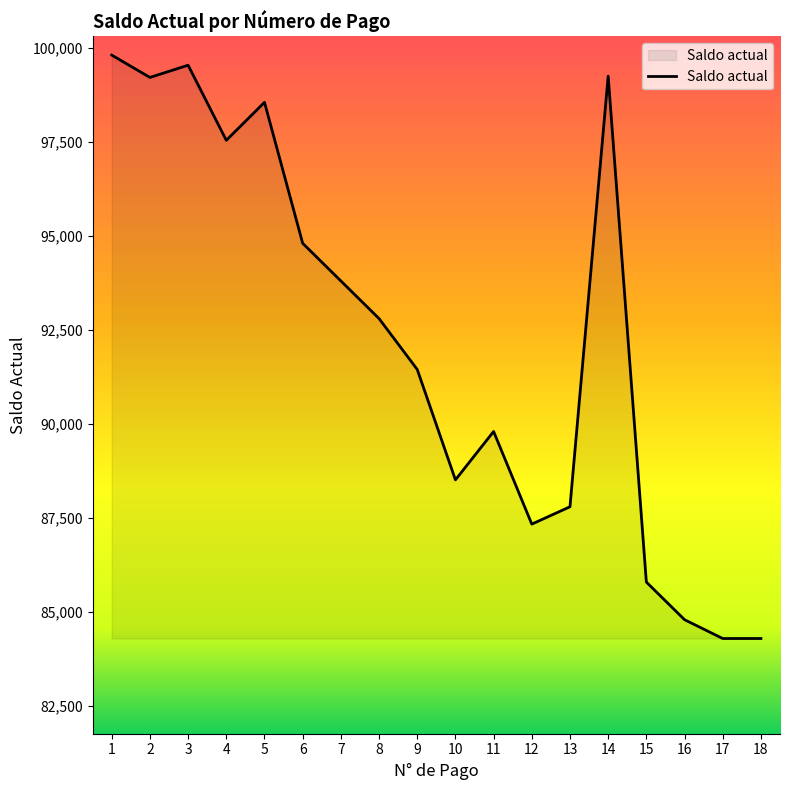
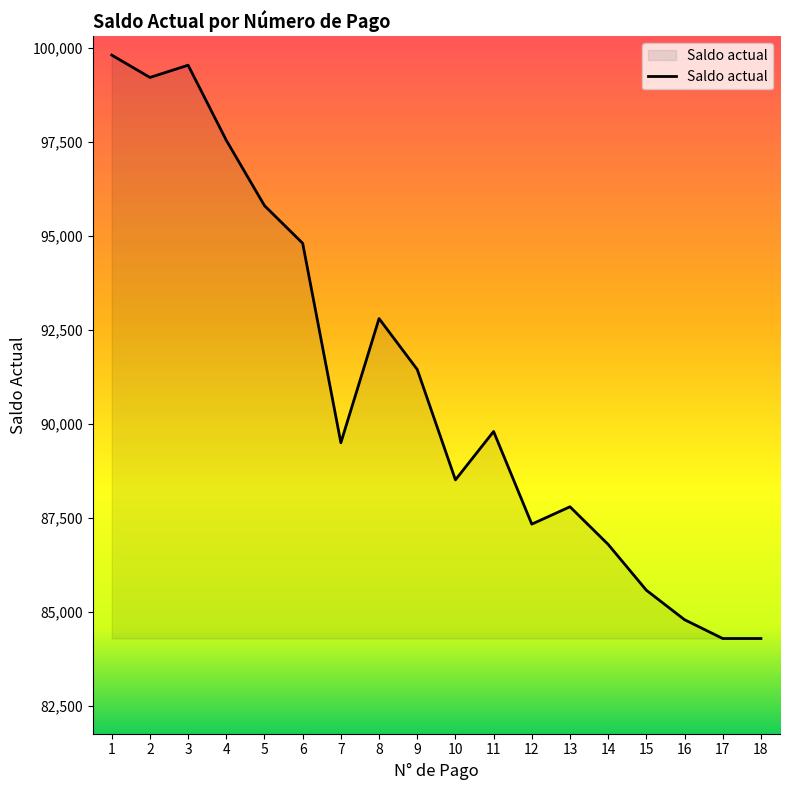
  {
    "1": "99,800",
    "2": "99,200",
    "3": "99,500",
    "4": "97,500",
-   "5": "98,500",
+   "5": "95,800",
    "6": "94,800",
-   "7": "93,800",
+   "7": "89,500",
    "8": "92,800",
    "9": "91,400",
    "10": "88,500",
    "11": "89,800",
    "12": "87,300",
    "13": "87,800",
-   "14": "99,200",
-   "15": "85,800",
+   "14": "86,800",
+   "15": "85,600",
    "16": "84,800",
    "17": "84,300",
    "18": "84,300"
  }
